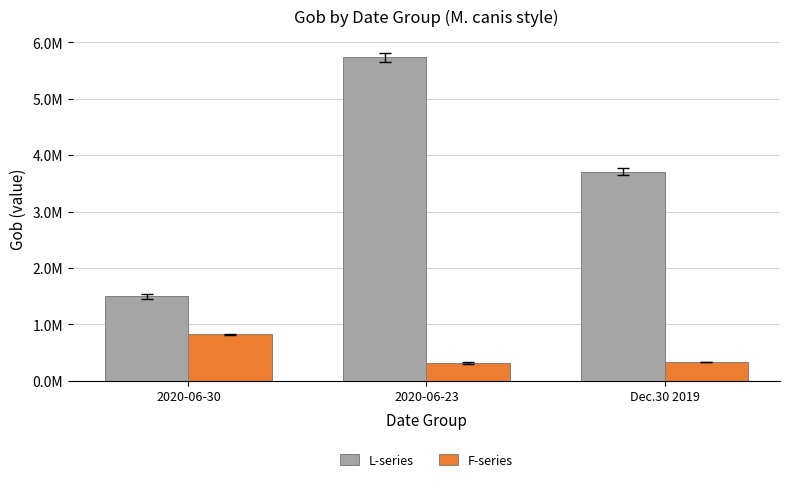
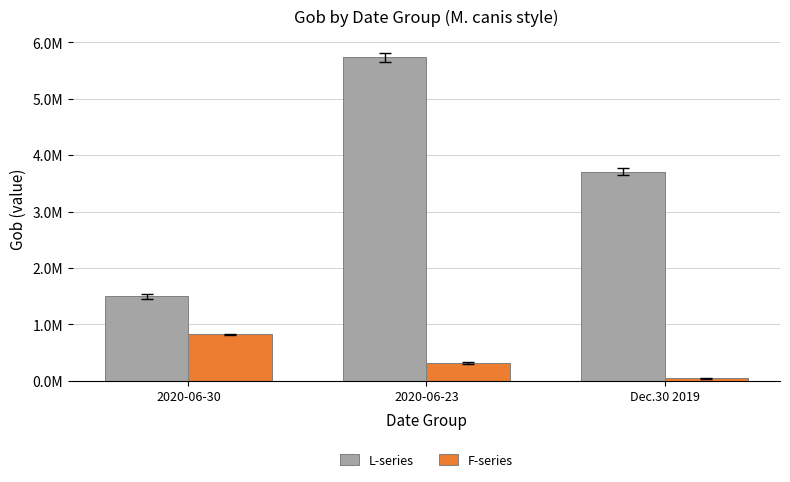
  {
    "L-series": {
      "2020-06-30": 1500000,
      "2020-06-23": 5700000,
      "Dec.30 2019": 3700000
    },
    "F-series": {
      "2020-06-30": 800000,
      "2020-06-23": 300000,
-     "Dec.30 2019": 300000
+     "Dec.30 2019": 0
    }
  }
